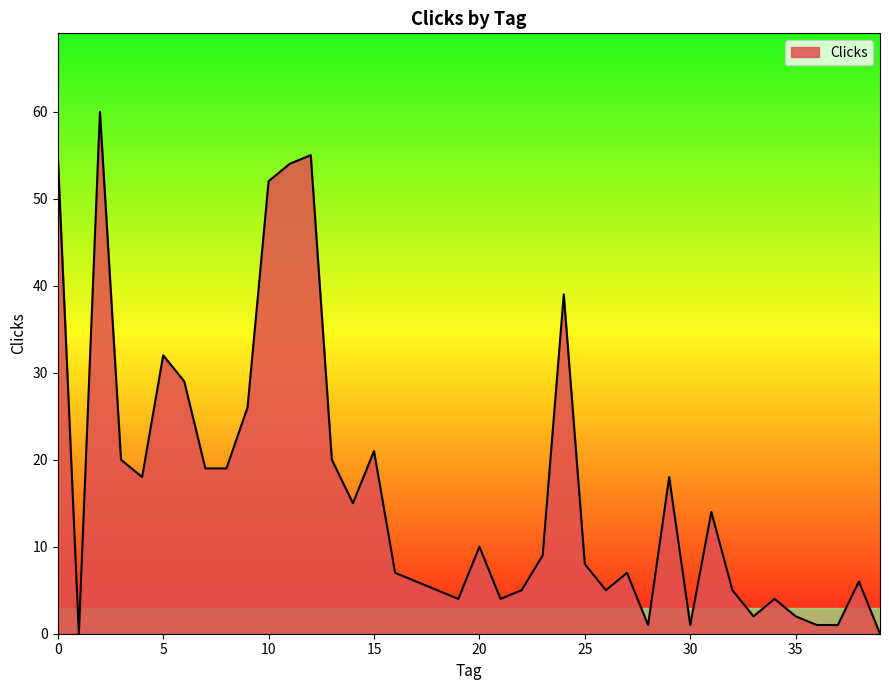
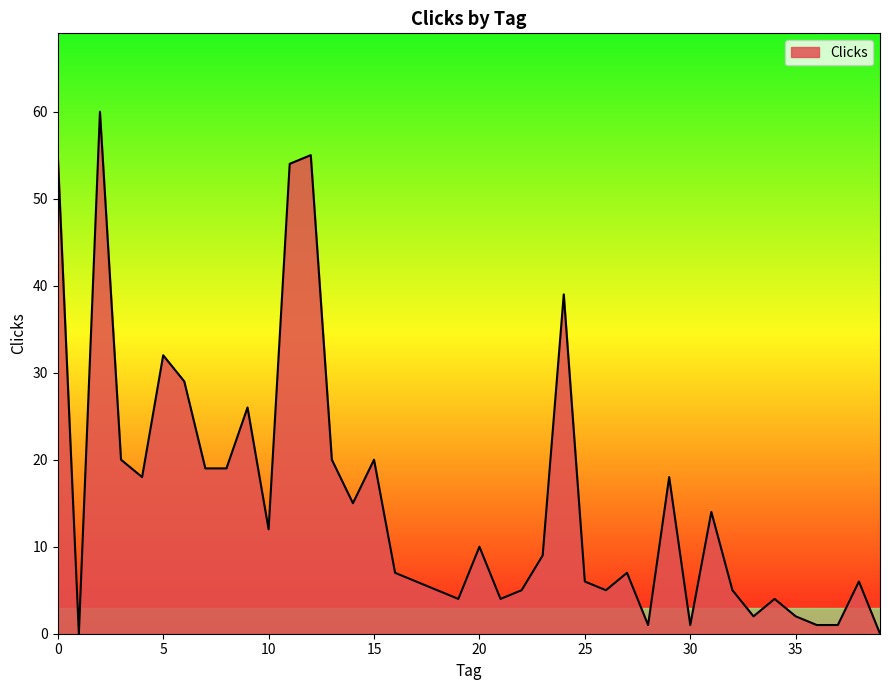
  {
    "0": 55,
    "5": 32,
-   "10": 52,
-   "15": 21,
+   "10": 12,
+   "15": 20,
    "20": 10,
-   "25": 8
+   "25": 6
  }
